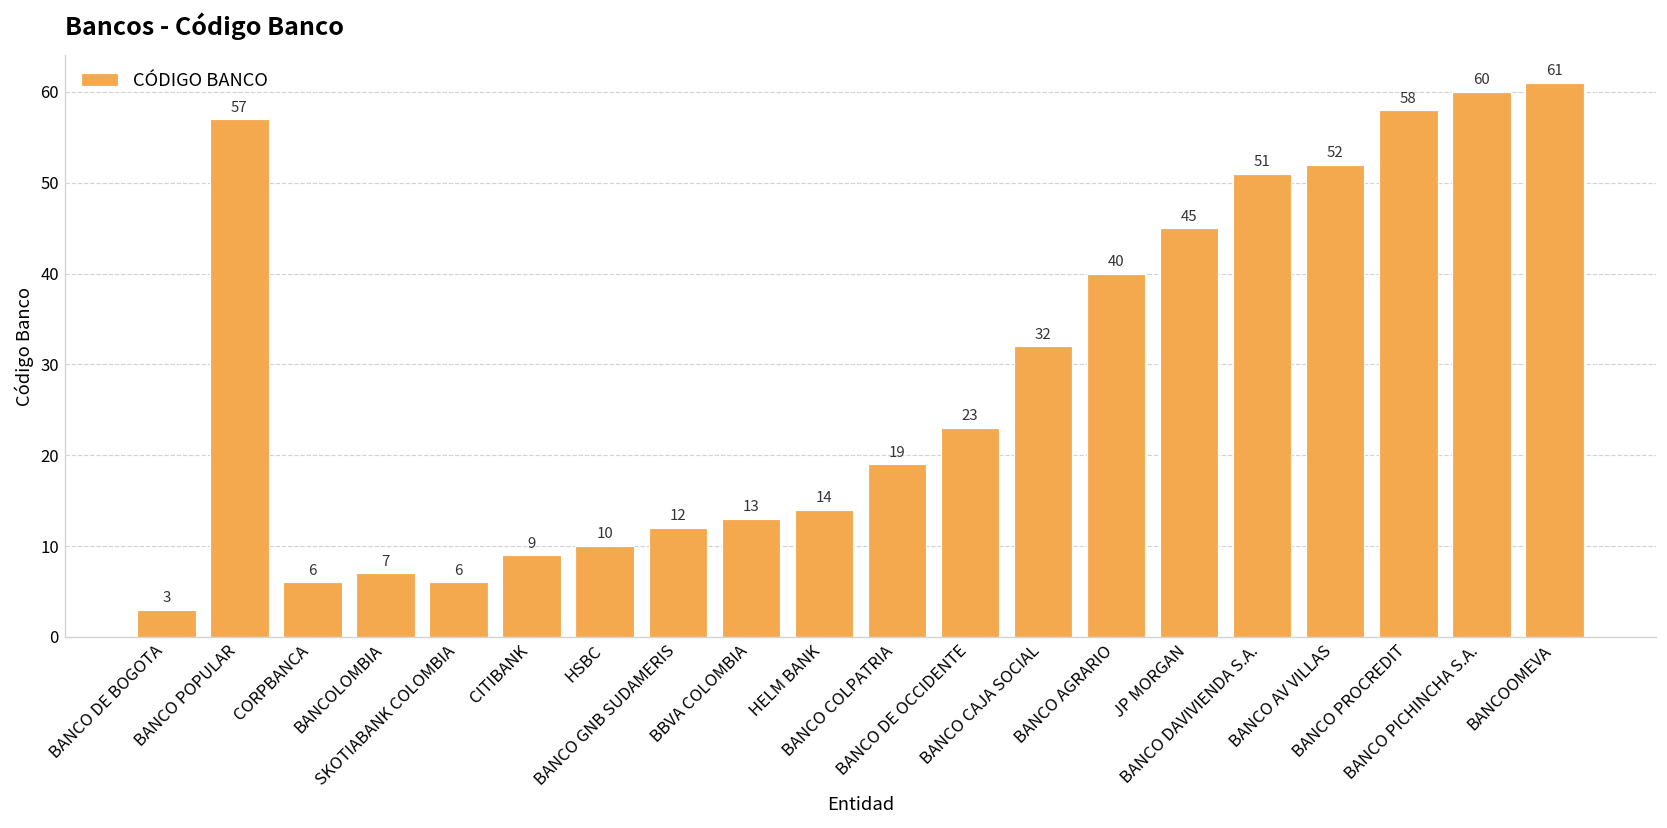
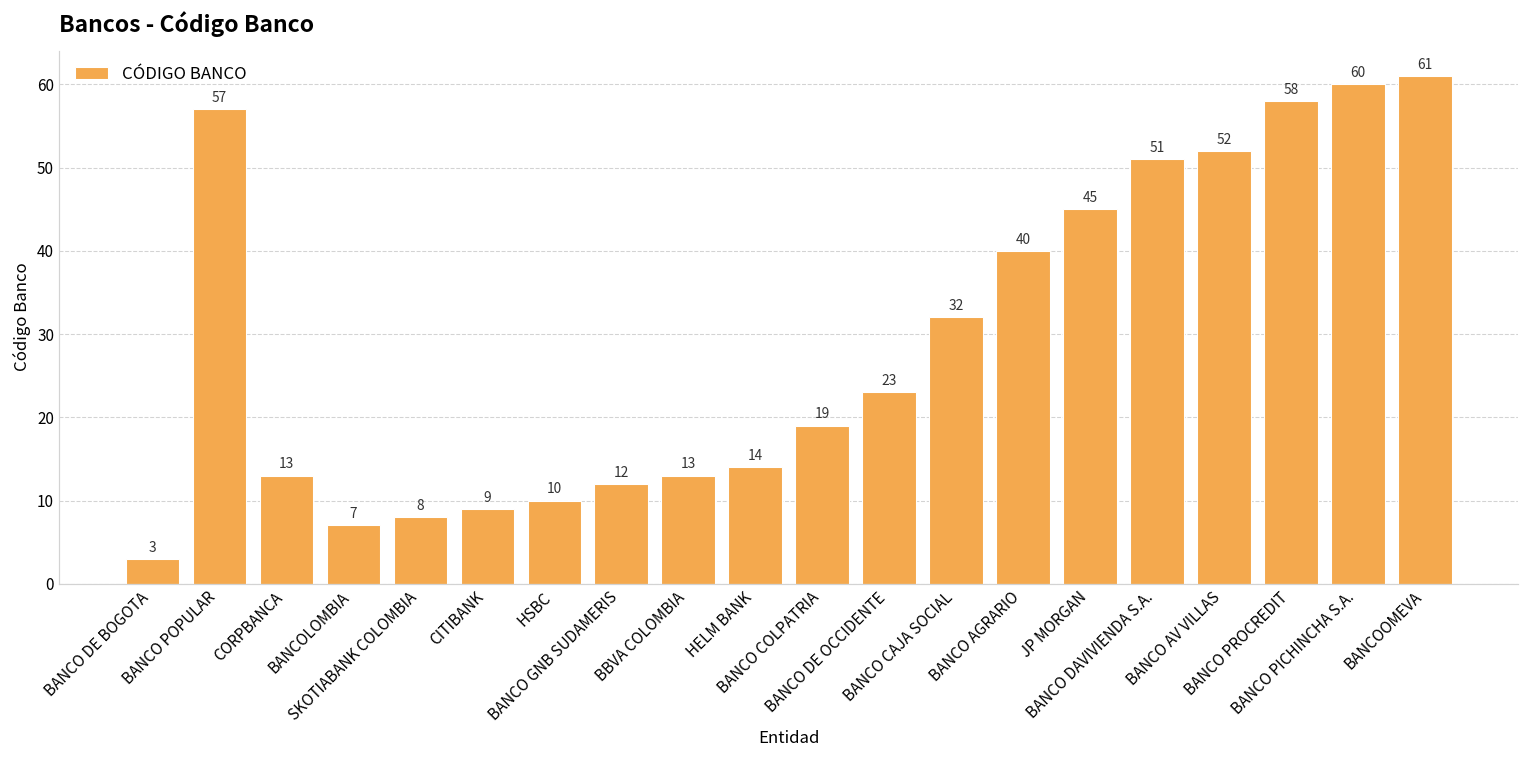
  {
    "BANCO DE BOGOTA": 3,
    "BANCO POPULAR": 57,
-   "CORPBANCA": 6,
+   "CORPBANCA": 13,
    "BANCOLOMBIA": 7,
-   "SKOTIABANK COLOMBIA": 6,
+   "SKOTIABANK COLOMBIA": 8,
    "CITIBANK": 9,
    "HSBC": 10,
    "BANCO GNB SUDAMERIS": 12,
    "BBVA COLOMBIA": 13,
    "HELM BANK": 14,
    "BANCO COLPATRIA": 19,
    "BANCO DE OCCIDENTE": 23,
    "BANCO CAJA SOCIAL": 32,
    "BANCO AGRARIO": 40,
    "JP MORGAN": 45,
    "BANCO DAVIVIENDA S.A.": 51,
    "BANCO AV VILLAS": 52,
    "BANCO PROCREDIT": 58,
    "BANCO PICHINCHA S.A.": 60,
    "BANCOOMEVA": 61
  }
